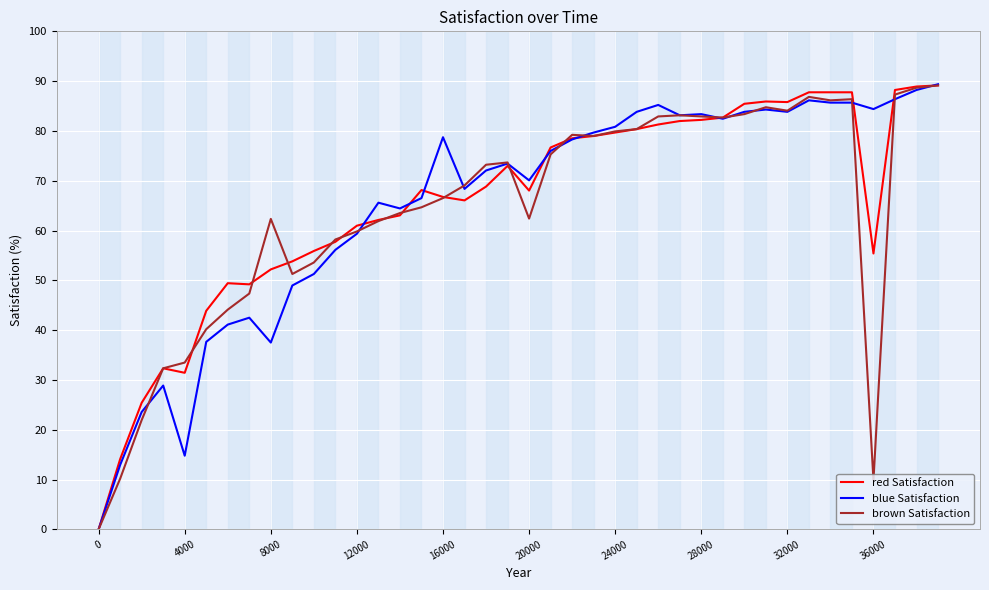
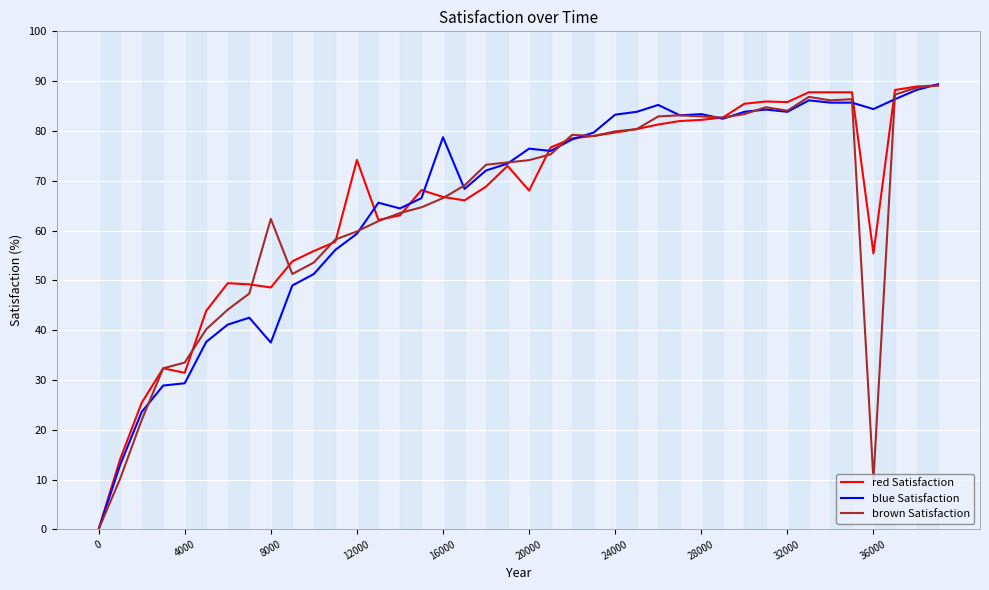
  {
    "red Satisfaction": {
      "4000": 31,
-     "8000": 52,
-     "12000": 61,
+     "8000": 49,
+     "12000": 74,
      "20000": 68,
      "28000": 82,
      "32000": 86,
      "36000": 55
    },
    "blue Satisfaction": {
-     "4000": 15,
+     "4000": 29,
      "8000": 38,
      "16000": 79,
-     "20000": 70,
-     "24000": 81,
+     "20000": 76,
+     "24000": 83,
      "36000": 84
    },
    "brown Satisfaction": {
      "4000": 33,
      "8000": 62,
-     "20000": 62
+     "20000": 74
    }
  }
